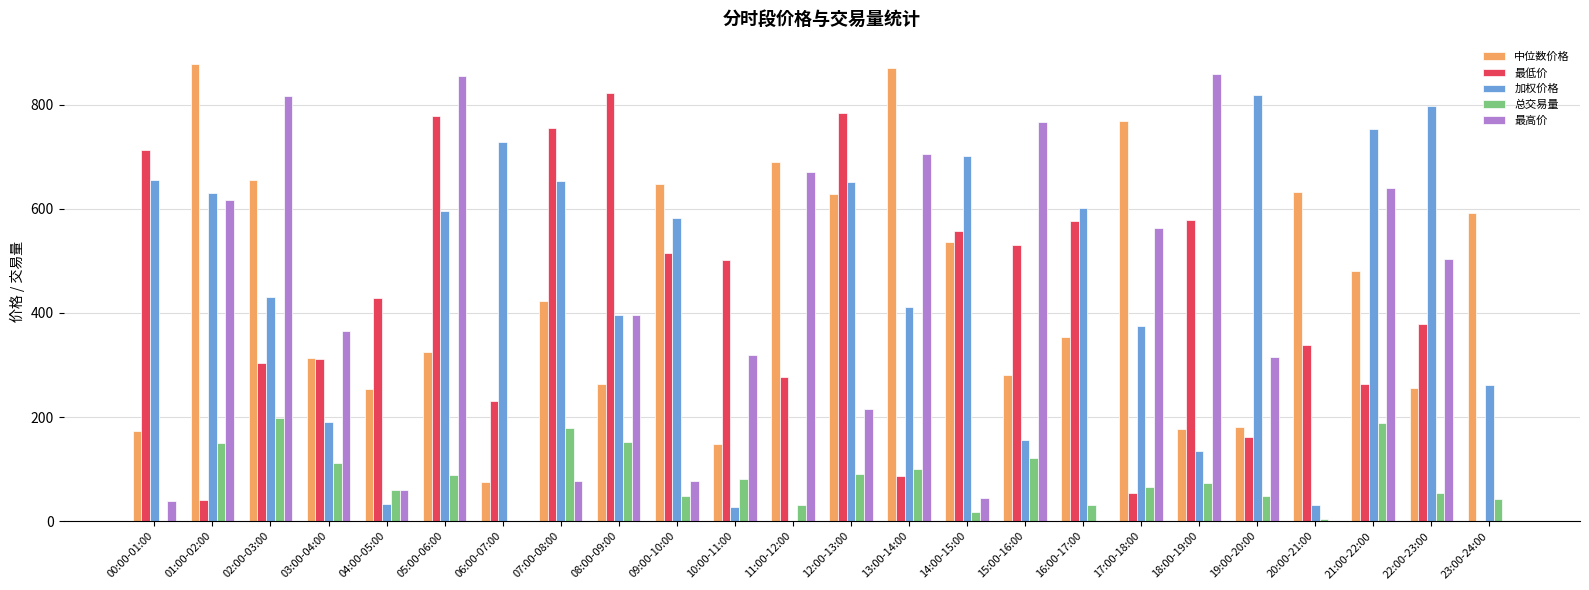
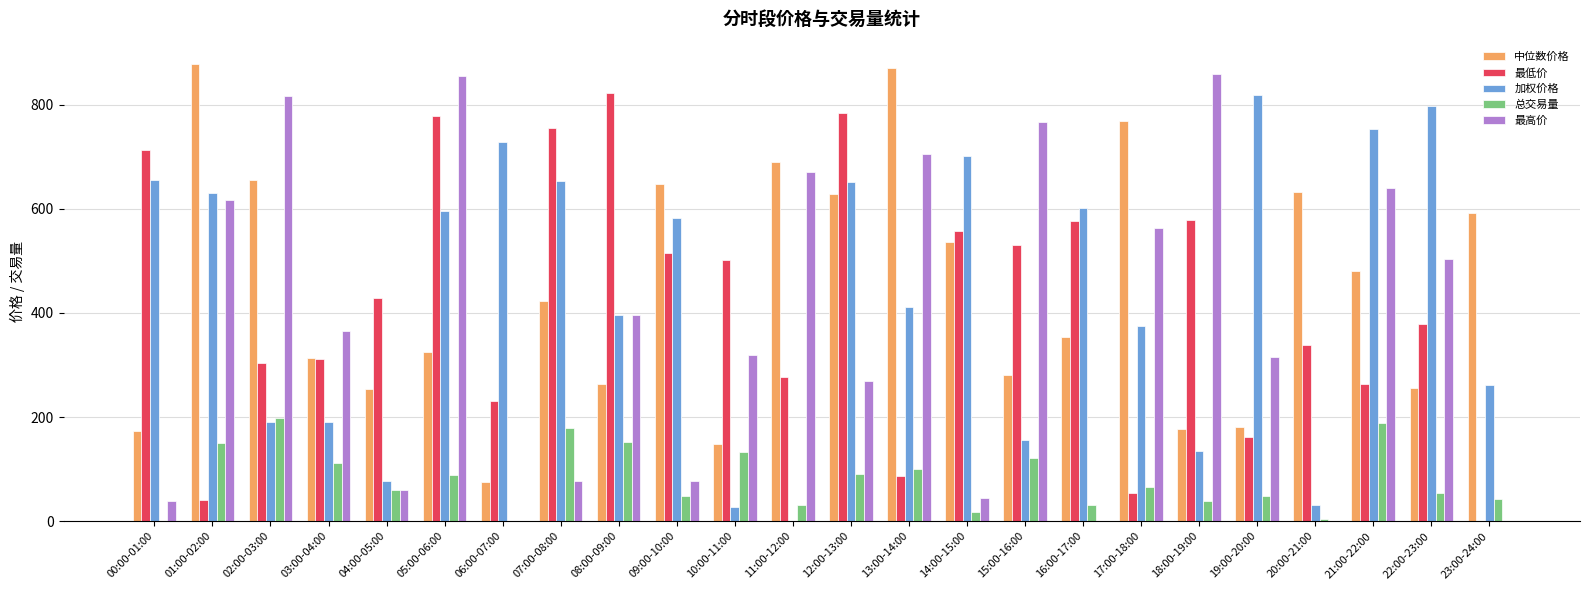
  {
    "中位数价格": {
      "00:00-01:00": 170,
      "01:00-02:00": 880,
      "02:00-03:00": 660,
      "03:00-04:00": 310,
      "04:00-05:00": 250,
      "05:00-06:00": 330,
      "06:00-07:00": 80,
      "07:00-08:00": 420,
      "08:00-09:00": 260,
      "09:00-10:00": 650,
      "10:00-11:00": 150,
      "11:00-12:00": 690,
      "12:00-13:00": 630,
      "13:00-14:00": 870,
      "14:00-15:00": 540,
      "15:00-16:00": 280,
      "16:00-17:00": 350,
      "17:00-18:00": 770,
      "18:00-19:00": 180,
      "19:00-20:00": 180,
      "20:00-21:00": 630,
      "21:00-22:00": 480,
      "22:00-23:00": 250,
      "23:00-24:00": 590
    },
    "最低价": {
      "00:00-01:00": 710,
      "01:00-02:00": 40,
      "02:00-03:00": 300,
      "03:00-04:00": 310,
      "04:00-05:00": 430,
      "05:00-06:00": 780,
      "06:00-07:00": 230,
      "07:00-08:00": 760,
      "08:00-09:00": 820,
      "09:00-10:00": 510,
      "10:00-11:00": 500,
      "11:00-12:00": 280,
      "12:00-13:00": 780,
      "13:00-14:00": 90,
      "14:00-15:00": 560,
      "15:00-16:00": 530,
      "16:00-17:00": 580,
      "17:00-18:00": 50,
      "18:00-19:00": 580,
      "19:00-20:00": 160,
      "20:00-21:00": 340,
      "21:00-22:00": 260,
      "22:00-23:00": 380,
      "23:00-24:00": 0
    },
    "加权价格": {
      "00:00-01:00": 660,
      "01:00-02:00": 630,
-     "02:00-03:00": 430,
+     "02:00-03:00": 190,
      "03:00-04:00": 190,
-     "04:00-05:00": 30,
+     "04:00-05:00": 80,
      "05:00-06:00": 590,
      "06:00-07:00": 730,
      "07:00-08:00": 650,
      "08:00-09:00": 400,
      "09:00-10:00": 580,
      "10:00-11:00": 30,
      "11:00-12:00": 0,
      "12:00-13:00": 650,
      "13:00-14:00": 410,
      "14:00-15:00": 700,
      "15:00-16:00": 160,
      "16:00-17:00": 600,
      "17:00-18:00": 370,
      "18:00-19:00": 130,
      "19:00-20:00": 820,
      "20:00-21:00": 30,
      "21:00-22:00": 750,
      "22:00-23:00": 800,
      "23:00-24:00": 260
    },
    "总交易量": {
      "00:00-01:00": 0,
      "01:00-02:00": 150,
      "02:00-03:00": 200,
      "03:00-04:00": 110,
      "04:00-05:00": 60,
      "05:00-06:00": 90,
      "06:00-07:00": 0,
      "07:00-08:00": 180,
      "08:00-09:00": 150,
      "09:00-10:00": 50,
-     "10:00-11:00": 80,
+     "10:00-11:00": 130,
      "11:00-12:00": 30,
      "12:00-13:00": 90,
      "13:00-14:00": 100,
      "14:00-15:00": 20,
      "15:00-16:00": 120,
      "16:00-17:00": 30,
      "17:00-18:00": 60,
-     "18:00-19:00": 70,
+     "18:00-19:00": 40,
      "19:00-20:00": 50,
      "20:00-21:00": 10,
      "21:00-22:00": 190,
      "22:00-23:00": 50,
      "23:00-24:00": 40
    },
    "最高价": {
      "00:00-01:00": 40,
      "01:00-02:00": 620,
      "02:00-03:00": 820,
      "03:00-04:00": 370,
      "04:00-05:00": 60,
      "05:00-06:00": 860,
      "06:00-07:00": 0,
      "07:00-08:00": 80,
      "08:00-09:00": 400,
      "09:00-10:00": 80,
      "10:00-11:00": 320,
      "11:00-12:00": 670,
-     "12:00-13:00": 220,
+     "12:00-13:00": 270,
      "13:00-14:00": 700,
      "14:00-15:00": 40,
      "15:00-16:00": 770,
      "16:00-17:00": 0,
      "17:00-18:00": 560,
      "18:00-19:00": 860,
      "19:00-20:00": 310,
      "20:00-21:00": 0,
      "21:00-22:00": 640,
      "22:00-23:00": 500,
      "23:00-24:00": 0
    }
  }
